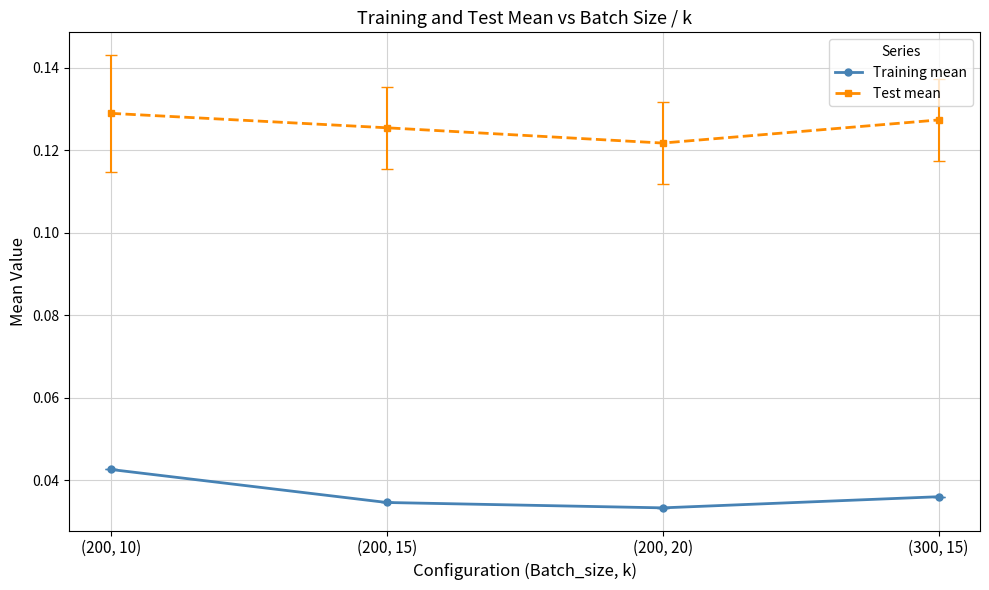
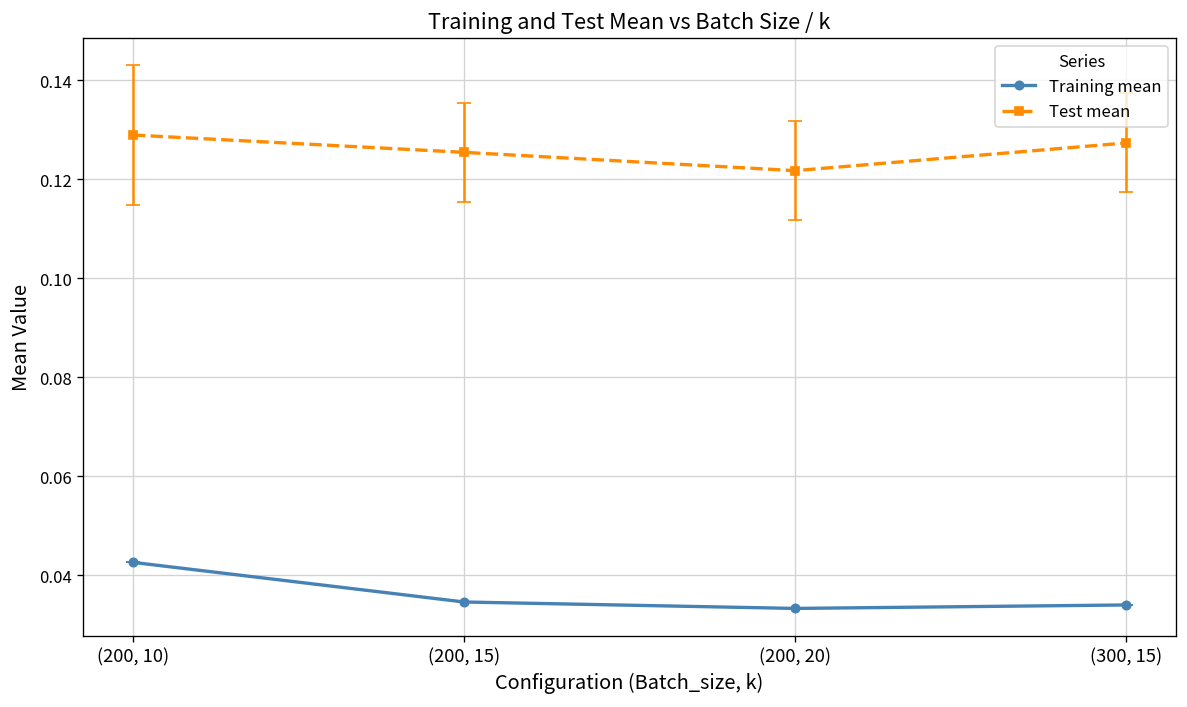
  {
    "Training mean": {
      "(200, 10)": 0.043,
      "(200, 15)": 0.035,
      "(200, 20)": 0.033,
-     "(300, 15)": 0.036
+     "(300, 15)": 0.034
    }
  }
